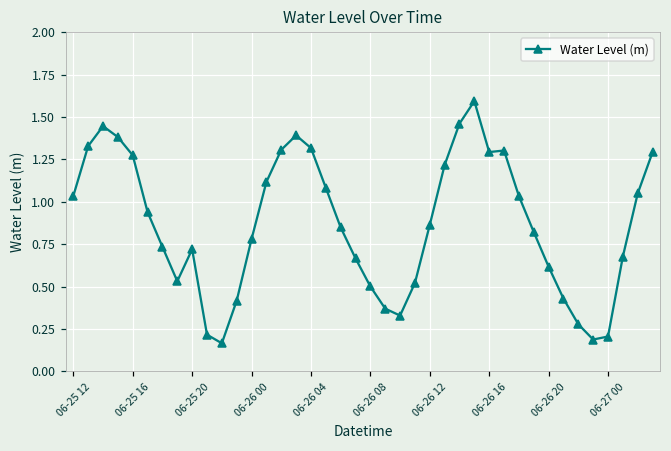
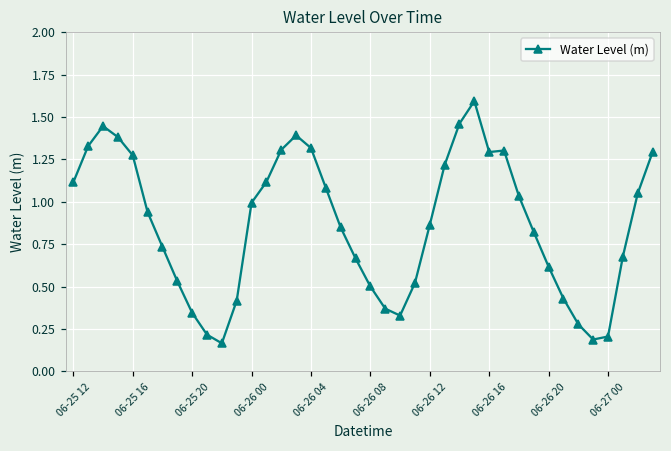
  {
-   "06-25 12": 1.03,
+   "06-25 12": 1.11,
    "06-25 16": 1.27,
-   "06-25 20": 0.72,
-   "06-26 00": 0.78,
+   "06-25 20": 0.34,
+   "06-26 00": 0.99,
    "06-26 04": 1.32,
    "06-26 08": 0.50,
    "06-26 12": 0.86,
    "06-26 16": 1.29,
    "06-26 20": 0.62,
    "06-27 00": 0.20
  }
